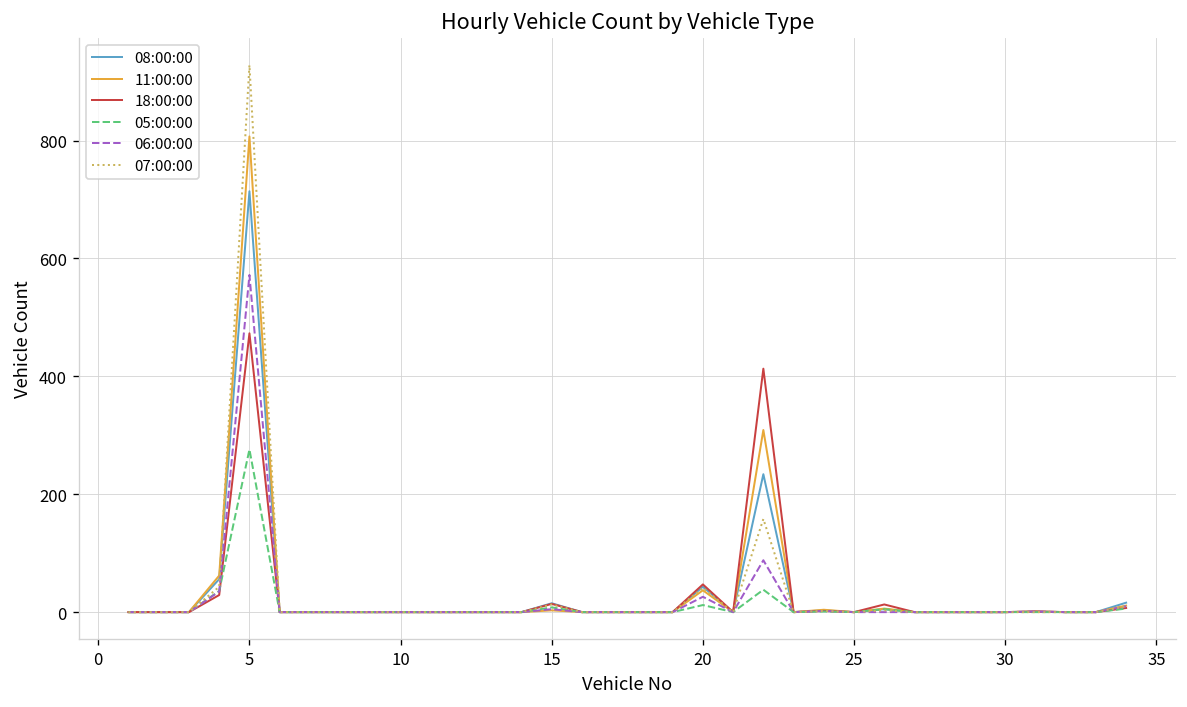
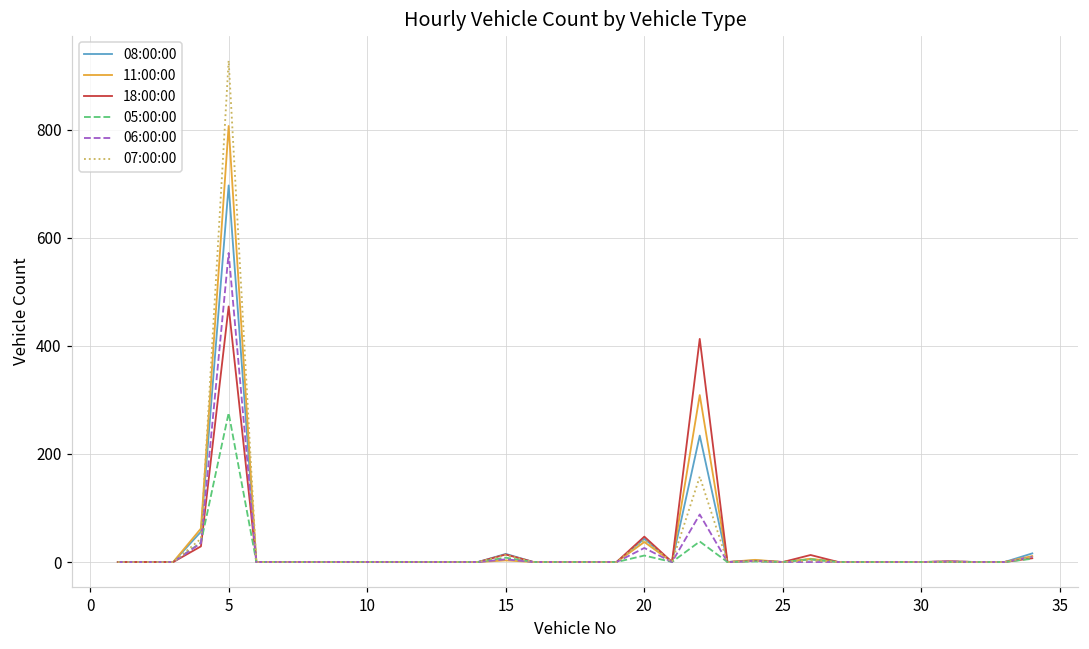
  {
    "08:00:00": {
-     "5": 710
+     "5": 700
    },
    "18:00:00": {
      "5": 470
    },
    "05:00:00": {
      "5": 280,
      "20": 10
    },
    "06:00:00": {
      "5": 570,
      "20": 30
    }
  }
